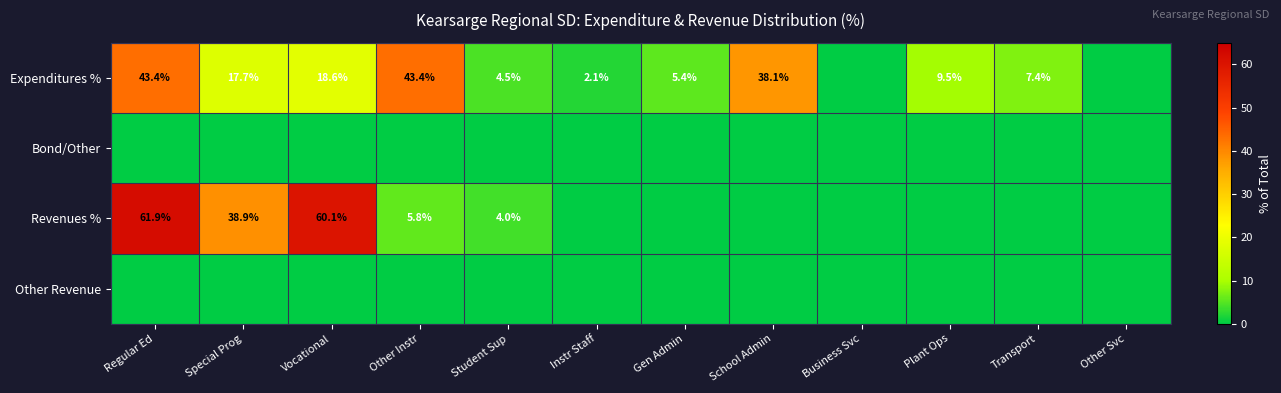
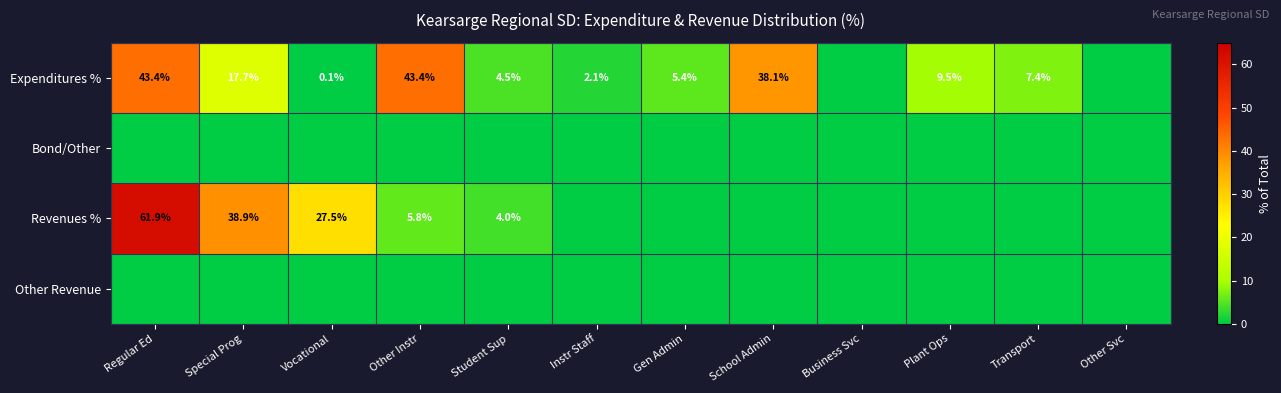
  {
    "Expenditures %": {
      "Regular Ed": "43.4%",
      "Special Prog": "17.7%",
-     "Vocational": "18.6%",
+     "Vocational": "0.1%",
      "Other Instr": "43.4%",
      "Student Sup": "4.5%",
      "Instr Staff": "2.1%",
      "Gen Admin": "5.4%",
      "School Admin": "38.1%",
      "Plant Ops": "9.5%",
      "Transport": "7.4%"
    },
    "Revenues %": {
      "Regular Ed": "61.9%",
      "Special Prog": "38.9%",
-     "Vocational": "60.1%",
+     "Vocational": "27.5%",
      "Other Instr": "5.8%",
      "Student Sup": "4.0%"
    }
  }
